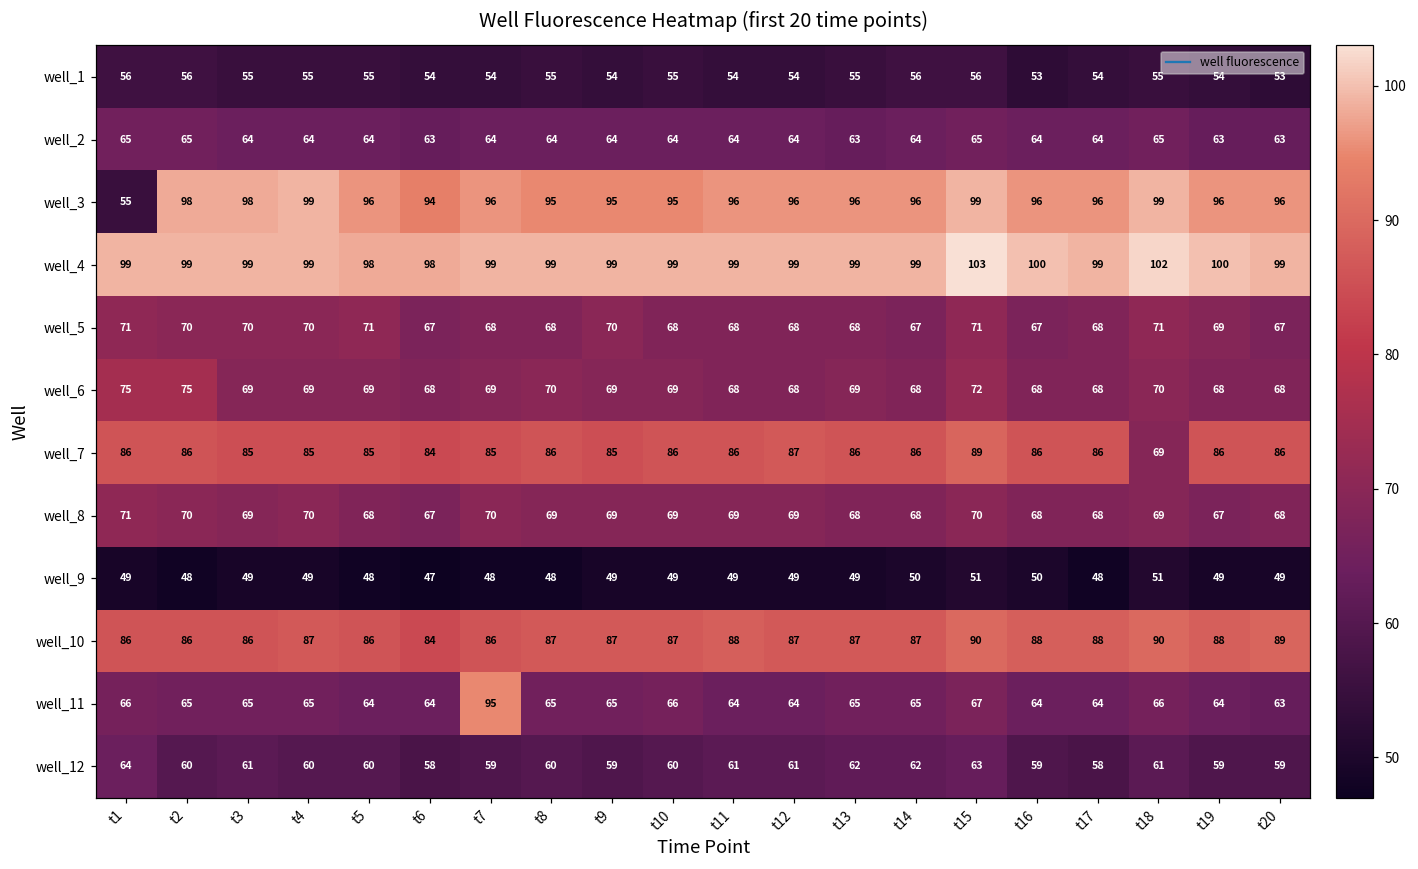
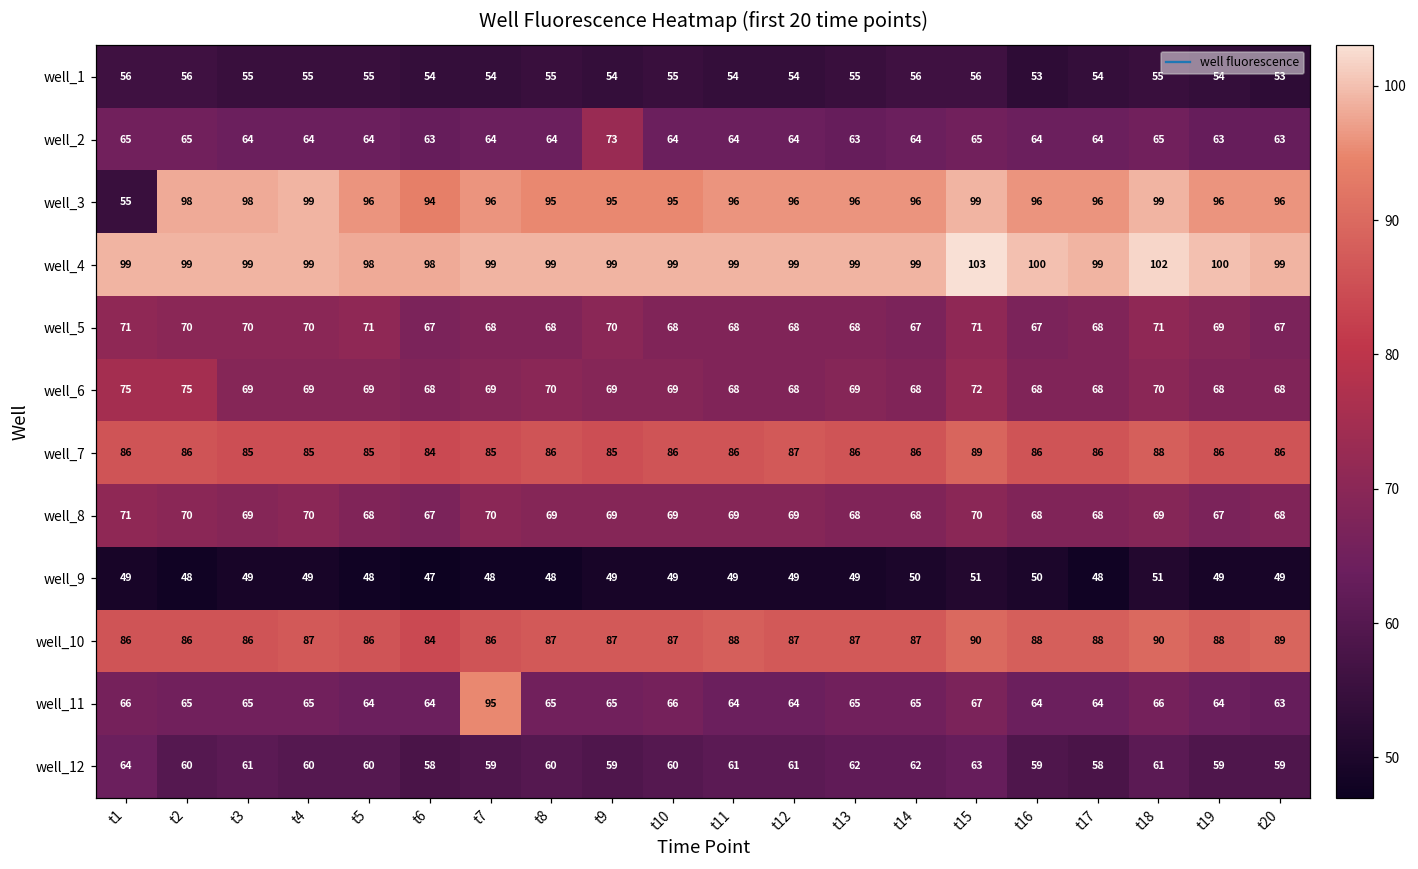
  {
    "well_2": {
      "t1": 65,
      "t2": 65,
      "t3": 64,
      "t4": 64,
      "t5": 64,
      "t6": 63,
      "t7": 64,
      "t8": 64,
-     "t9": 64,
+     "t9": 73,
      "t10": 64,
      "t11": 64,
      "t12": 64,
      "t13": 63,
      "t14": 64,
      "t15": 65,
      "t16": 64,
      "t17": 64,
      "t18": 65,
      "t19": 63,
      "t20": 63
    },
    "well_7": {
      "t1": 86,
      "t2": 86,
      "t3": 85,
      "t4": 85,
      "t5": 85,
      "t6": 84,
      "t7": 85,
      "t8": 86,
      "t9": 85,
      "t10": 86,
      "t11": 86,
      "t12": 87,
      "t13": 86,
      "t14": 86,
      "t15": 89,
      "t16": 86,
      "t17": 86,
-     "t18": 69,
+     "t18": 88,
      "t19": 86,
      "t20": 86
    }
  }
